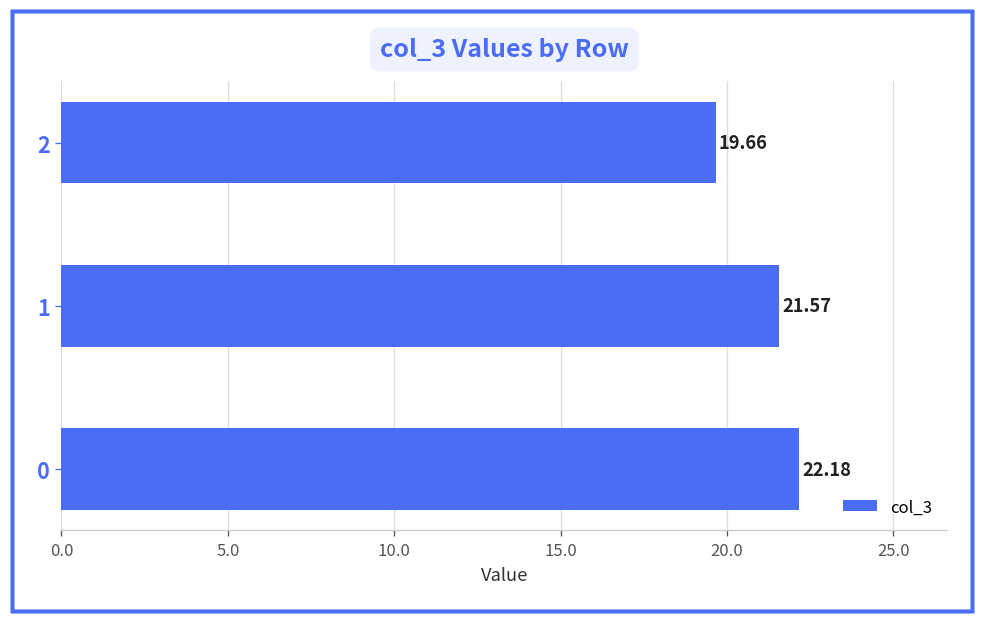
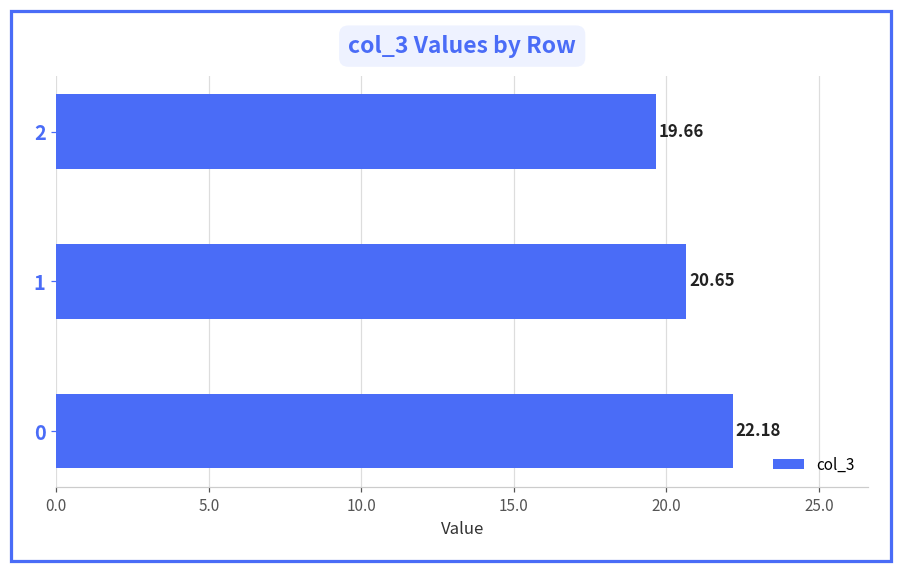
  {
    "2": 19.66,
-   "1": 21.57,
+   "1": 20.65,
    "0": 22.18
  }
